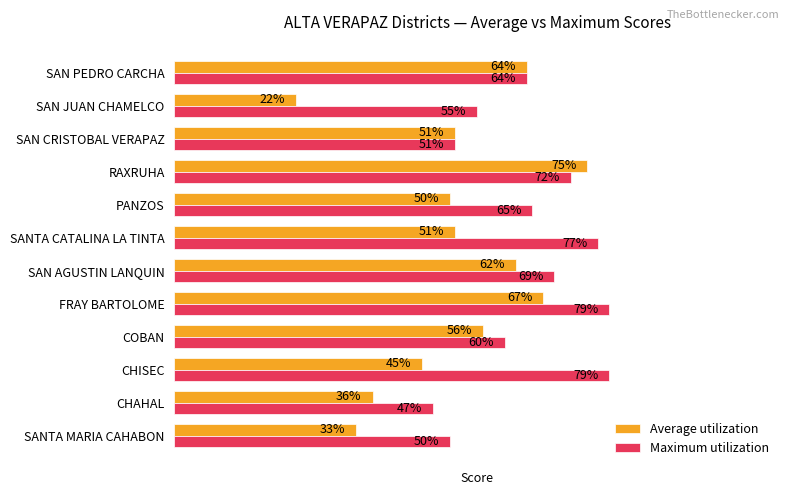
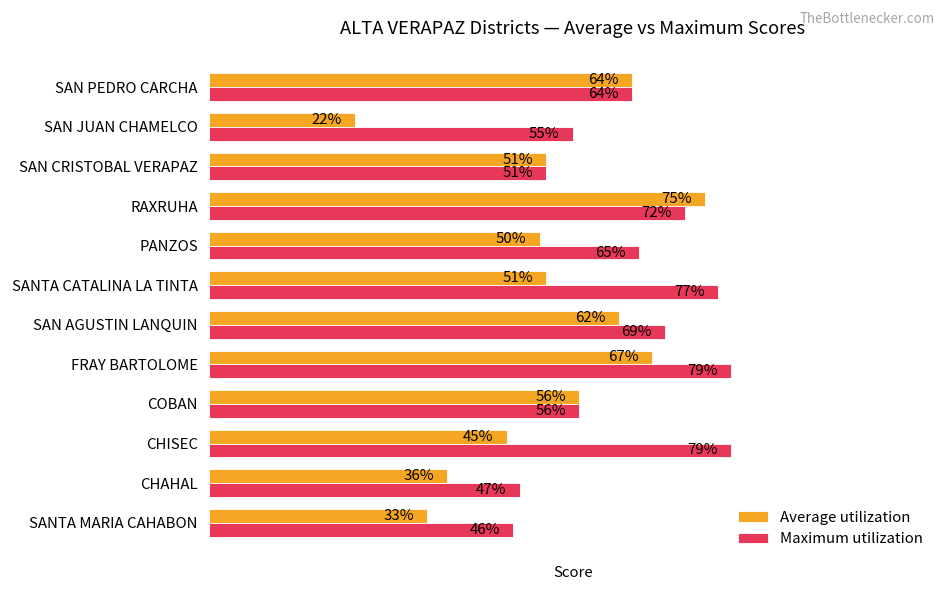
  {
    "Average utilization": {
      "SAN PEDRO CARCHA": "64%",
      "SAN JUAN CHAMELCO": "22%",
      "SAN CRISTOBAL VERAPAZ": "51%",
      "RAXRUHA": "75%",
      "PANZOS": "50%",
      "SANTA CATALINA LA TINTA": "51%",
      "SAN AGUSTIN LANQUIN": "62%",
      "FRAY BARTOLOME": "67%",
      "COBAN": "56%",
      "CHISEC": "45%",
      "CHAHAL": "36%",
      "SANTA MARIA CAHABON": "33%"
    },
    "Maximum utilization": {
      "SAN PEDRO CARCHA": "64%",
      "SAN JUAN CHAMELCO": "55%",
      "SAN CRISTOBAL VERAPAZ": "51%",
      "RAXRUHA": "72%",
      "PANZOS": "65%",
      "SANTA CATALINA LA TINTA": "77%",
      "SAN AGUSTIN LANQUIN": "69%",
      "FRAY BARTOLOME": "79%",
-     "COBAN": "60%",
+     "COBAN": "56%",
      "CHISEC": "79%",
      "CHAHAL": "47%",
-     "SANTA MARIA CAHABON": "50%"
+     "SANTA MARIA CAHABON": "46%"
    }
  }
